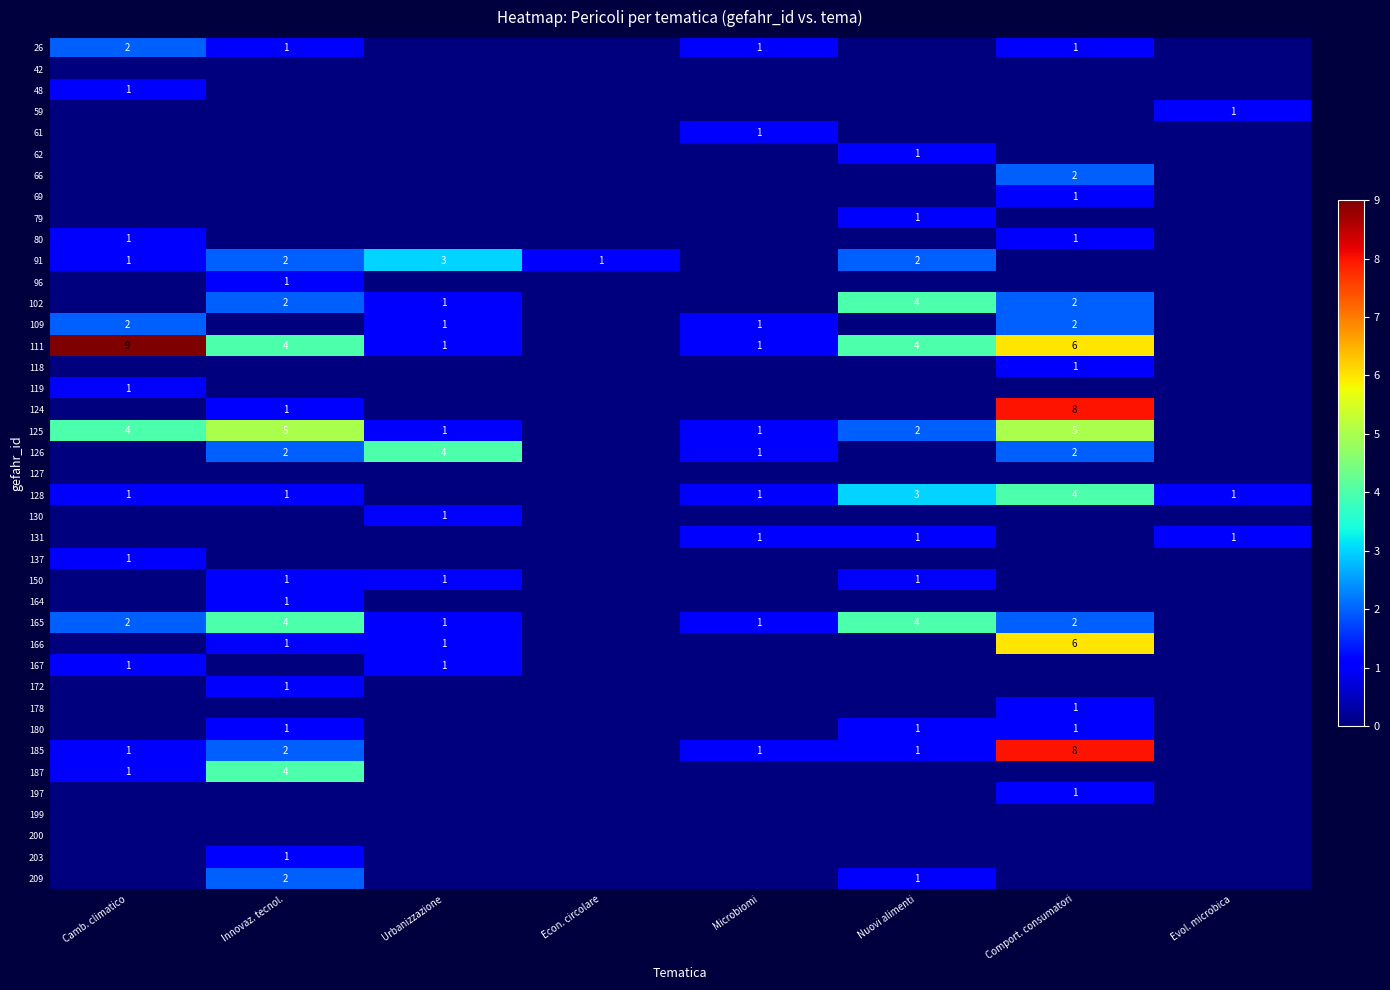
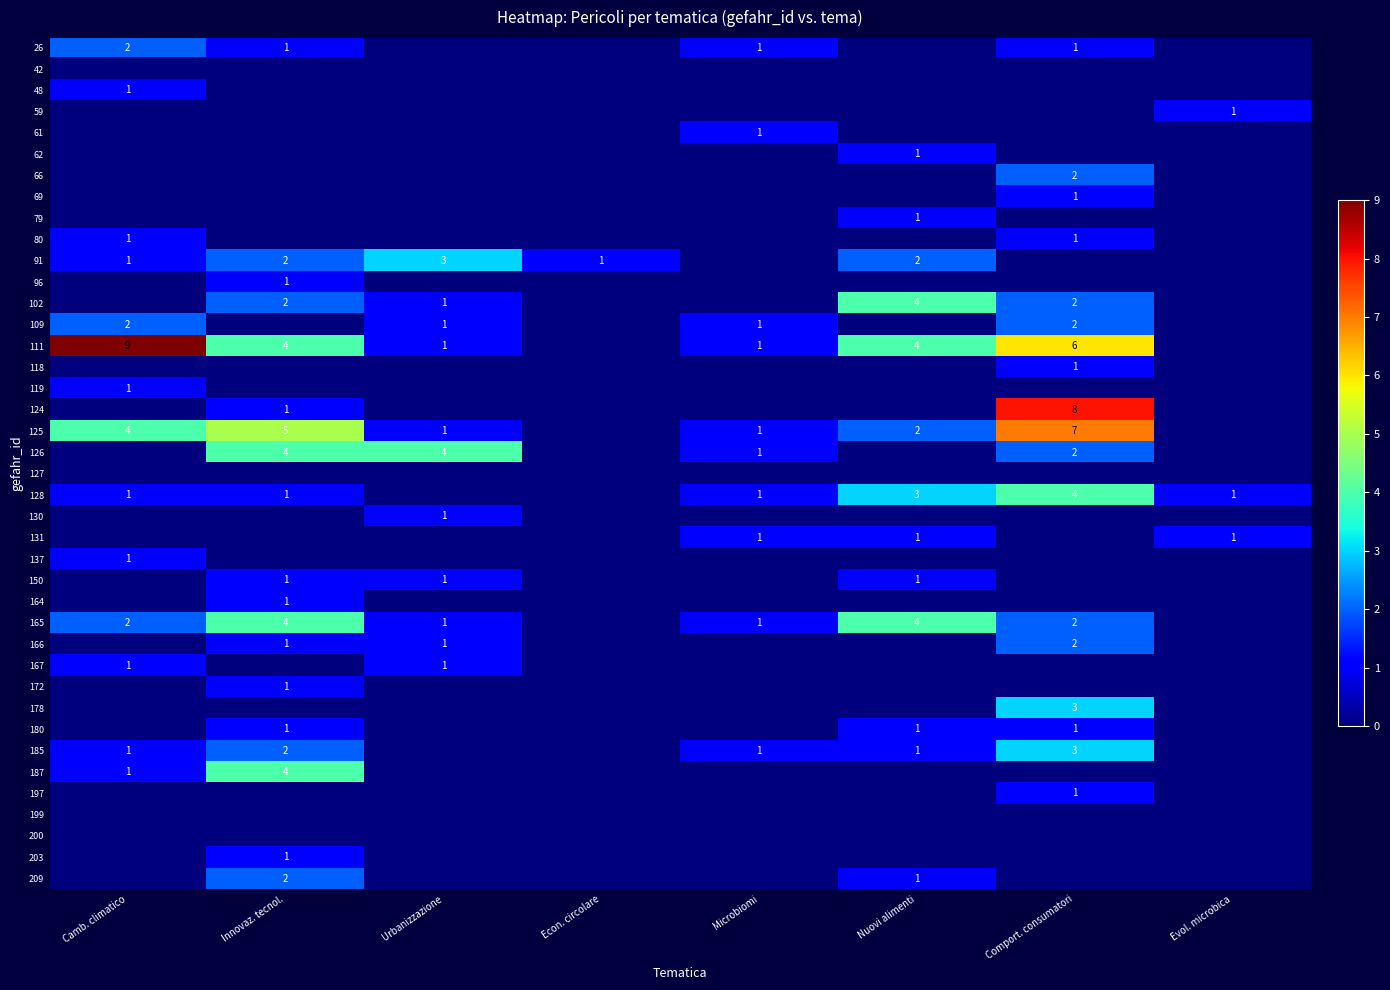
  {
    "26": {
      "Camb. climatico": 2,
      "Innovaz. tecnol.": 1,
      "Microbiomi": 1,
      "Comport. consumatori": 1
    },
    "48": {
      "Camb. climatico": 1
    },
    "59": {
      "Evol. microbica": 1
    },
    "61": {
      "Microbiomi": 1
    },
    "62": {
      "Nuovi alimenti": 1
    },
    "66": {
      "Comport. consumatori": 2
    },
    "69": {
      "Comport. consumatori": 1
    },
    "79": {
      "Nuovi alimenti": 1
    },
    "80": {
      "Camb. climatico": 1,
      "Comport. consumatori": 1
    },
    "91": {
      "Camb. climatico": 1,
      "Innovaz. tecnol.": 2,
      "Urbanizzazione": 3,
      "Econ. circolare": 1,
      "Nuovi alimenti": 2
    },
    "96": {
      "Innovaz. tecnol.": 1
    },
    "102": {
      "Innovaz. tecnol.": 2,
      "Urbanizzazione": 1,
      "Nuovi alimenti": 4,
      "Comport. consumatori": 2
    },
    "109": {
      "Camb. climatico": 2,
      "Urbanizzazione": 1,
      "Microbiomi": 1,
      "Comport. consumatori": 2
    },
    "111": {
      "Camb. climatico": 9,
      "Innovaz. tecnol.": 4,
      "Urbanizzazione": 1,
      "Microbiomi": 1,
      "Nuovi alimenti": 4,
      "Comport. consumatori": 6
    },
    "118": {
      "Comport. consumatori": 1
    },
    "119": {
      "Camb. climatico": 1
    },
    "124": {
      "Innovaz. tecnol.": 1,
      "Comport. consumatori": 8
    },
    "125": {
      "Camb. climatico": 4,
      "Innovaz. tecnol.": 5,
      "Urbanizzazione": 1,
      "Microbiomi": 1,
      "Nuovi alimenti": 2,
-     "Comport. consumatori": 5
+     "Comport. consumatori": 7
    },
    "126": {
-     "Innovaz. tecnol.": 2,
+     "Innovaz. tecnol.": 4,
      "Urbanizzazione": 4,
      "Microbiomi": 1,
      "Comport. consumatori": 2
    },
    "128": {
      "Camb. climatico": 1,
      "Innovaz. tecnol.": 1,
      "Microbiomi": 1,
      "Nuovi alimenti": 3,
      "Comport. consumatori": 4,
      "Evol. microbica": 1
    },
    "130": {
      "Urbanizzazione": 1
    },
    "131": {
      "Microbiomi": 1,
      "Nuovi alimenti": 1,
      "Evol. microbica": 1
    },
    "137": {
      "Camb. climatico": 1
    },
    "150": {
      "Innovaz. tecnol.": 1,
      "Urbanizzazione": 1,
      "Nuovi alimenti": 1
    },
    "164": {
      "Innovaz. tecnol.": 1
    },
    "165": {
      "Camb. climatico": 2,
      "Innovaz. tecnol.": 4,
      "Urbanizzazione": 1,
      "Microbiomi": 1,
      "Nuovi alimenti": 4,
      "Comport. consumatori": 2
    },
    "166": {
      "Innovaz. tecnol.": 1,
      "Urbanizzazione": 1,
-     "Comport. consumatori": 6
+     "Comport. consumatori": 2
    },
    "167": {
      "Camb. climatico": 1,
      "Urbanizzazione": 1
    },
    "172": {
      "Innovaz. tecnol.": 1
    },
    "178": {
-     "Comport. consumatori": 1
+     "Comport. consumatori": 3
    },
    "180": {
      "Innovaz. tecnol.": 1,
      "Nuovi alimenti": 1,
      "Comport. consumatori": 1
    },
    "185": {
      "Camb. climatico": 1,
      "Innovaz. tecnol.": 2,
      "Microbiomi": 1,
      "Nuovi alimenti": 1,
-     "Comport. consumatori": 8
+     "Comport. consumatori": 3
    },
    "187": {
      "Camb. climatico": 1,
      "Innovaz. tecnol.": 4
    },
    "197": {
      "Comport. consumatori": 1
    },
    "203": {
      "Innovaz. tecnol.": 1
    },
    "209": {
      "Innovaz. tecnol.": 2,
      "Nuovi alimenti": 1
    }
  }
